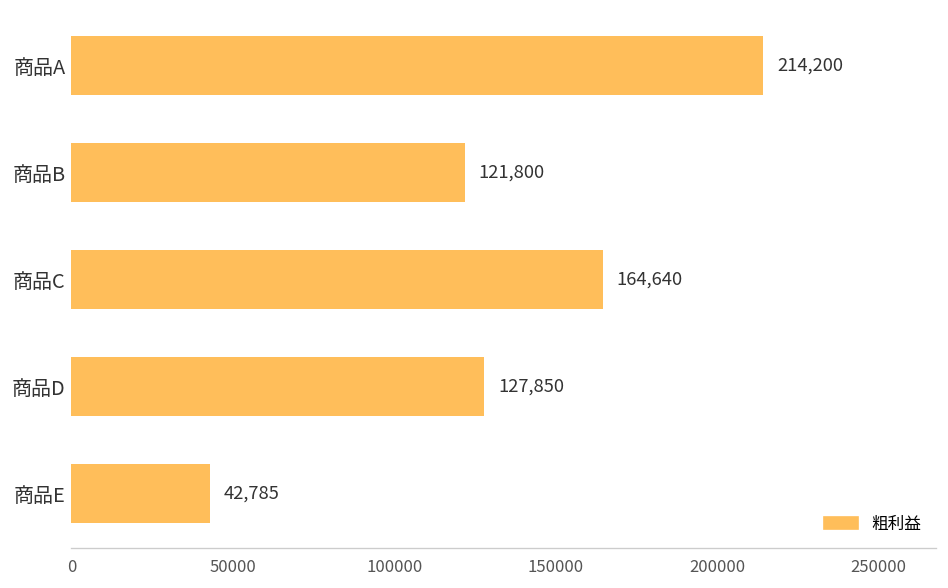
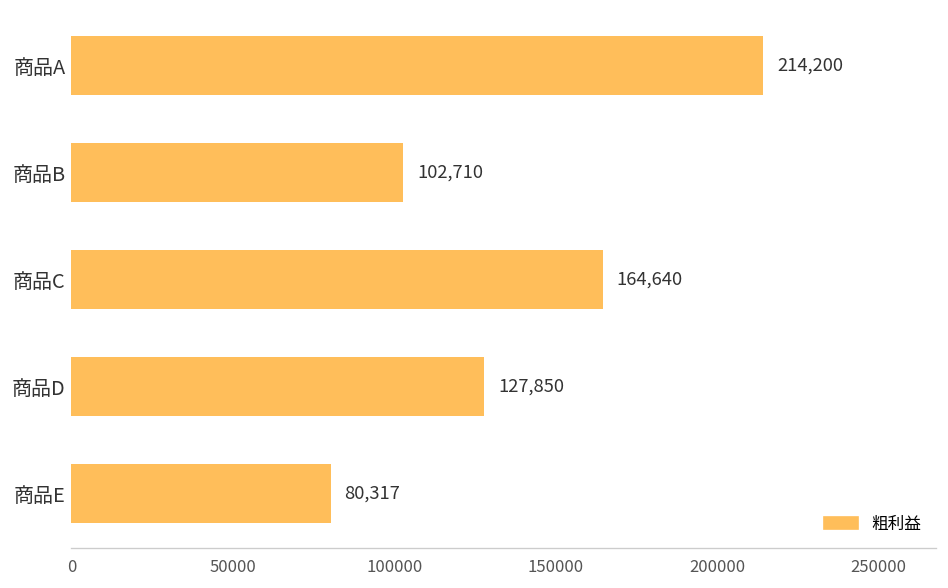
  {
    "商品A": "214,200",
-   "商品B": "121,800",
+   "商品B": "102,710",
    "商品C": "164,640",
    "商品D": "127,850",
-   "商品E": "42,785"
+   "商品E": "80,317"
  }
